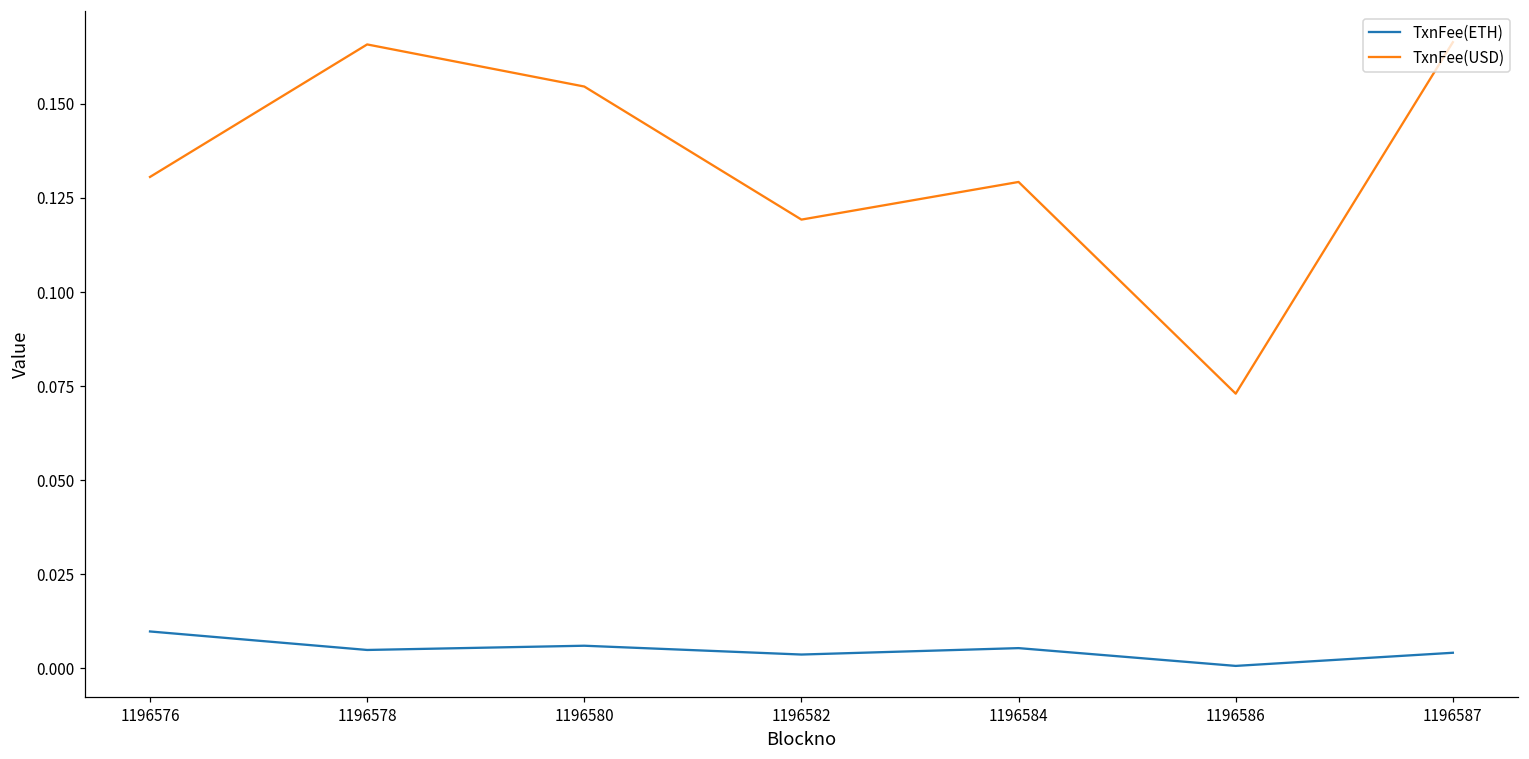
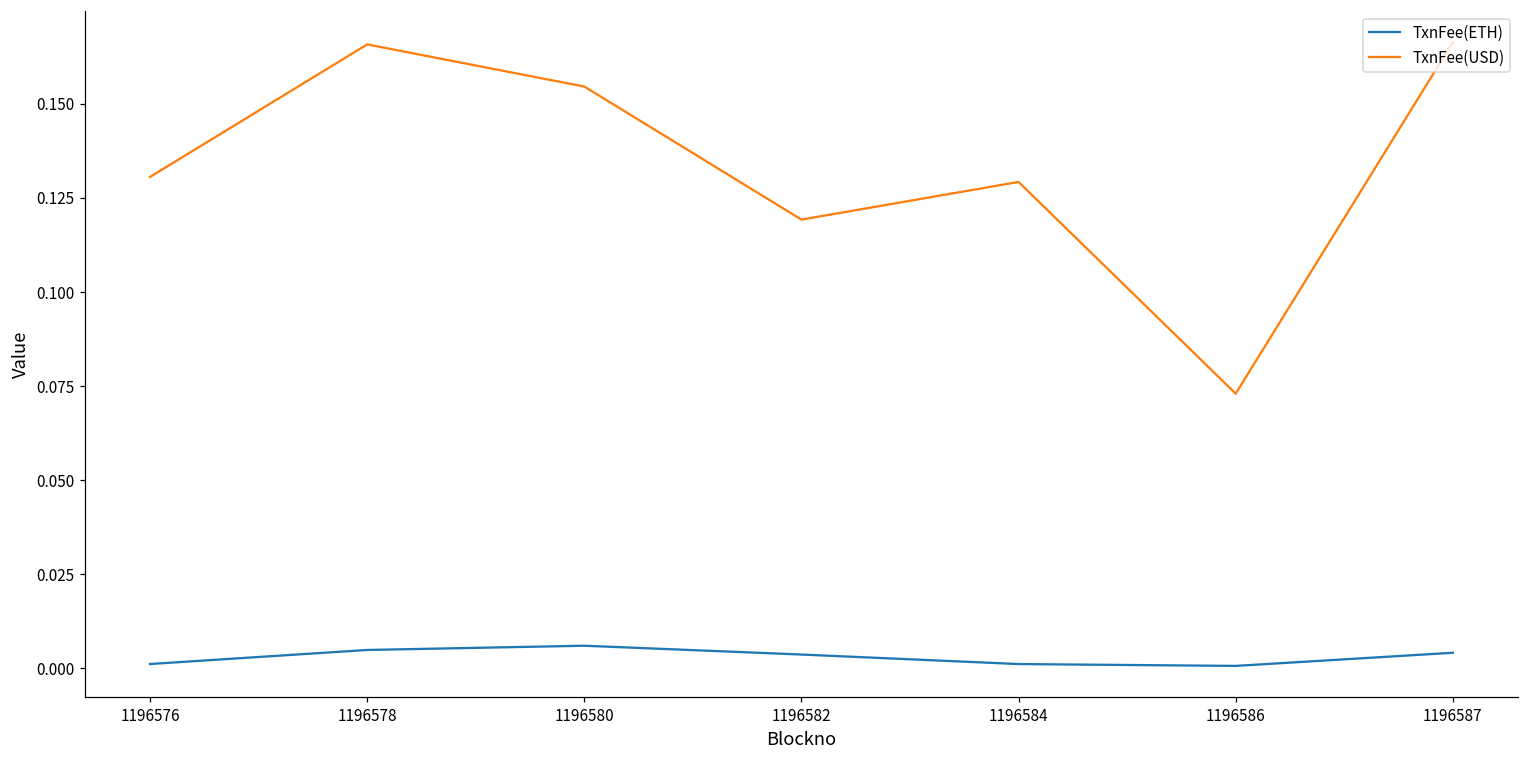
  {
    "TxnFee(ETH)": {
-     "1196576": 0.010,
+     "1196576": 0.001,
      "1196578": 0.005,
      "1196580": 0.006,
      "1196582": 0.004,
-     "1196584": 0.005,
+     "1196584": 0.001,
      "1196586": 0.001,
      "1196587": 0.004
    },
    "TxnFee(USD)": {
      "1196576": 0.131,
      "1196578": 0.166,
      "1196580": 0.155,
      "1196582": 0.119,
      "1196584": 0.129,
      "1196586": 0.073
    }
  }
